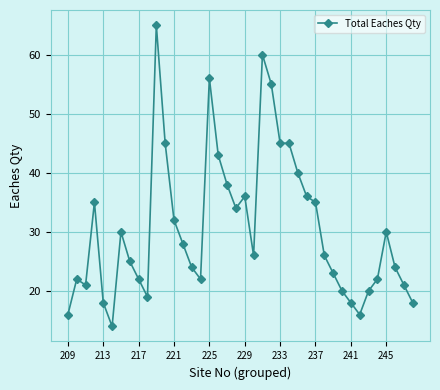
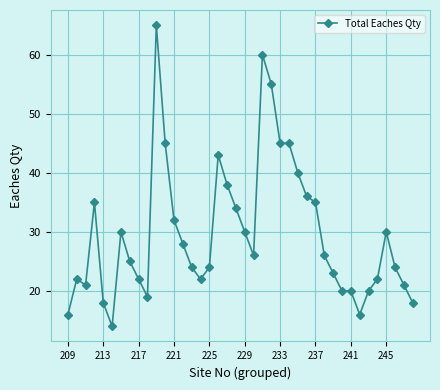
  {
    "209": 16,
    "213": 18,
    "217": 22,
    "221": 32,
-   "225": 56,
-   "229": 36,
+   "225": 24,
+   "229": 30,
    "233": 45,
    "237": 35,
-   "241": 18,
+   "241": 20,
    "245": 30
  }
